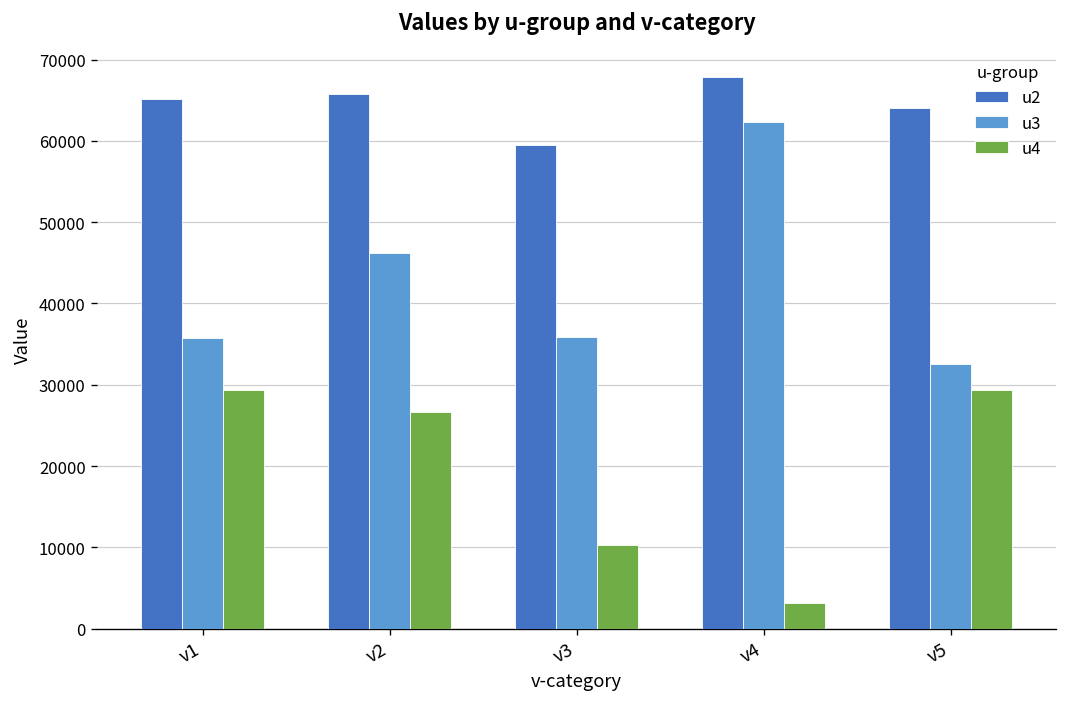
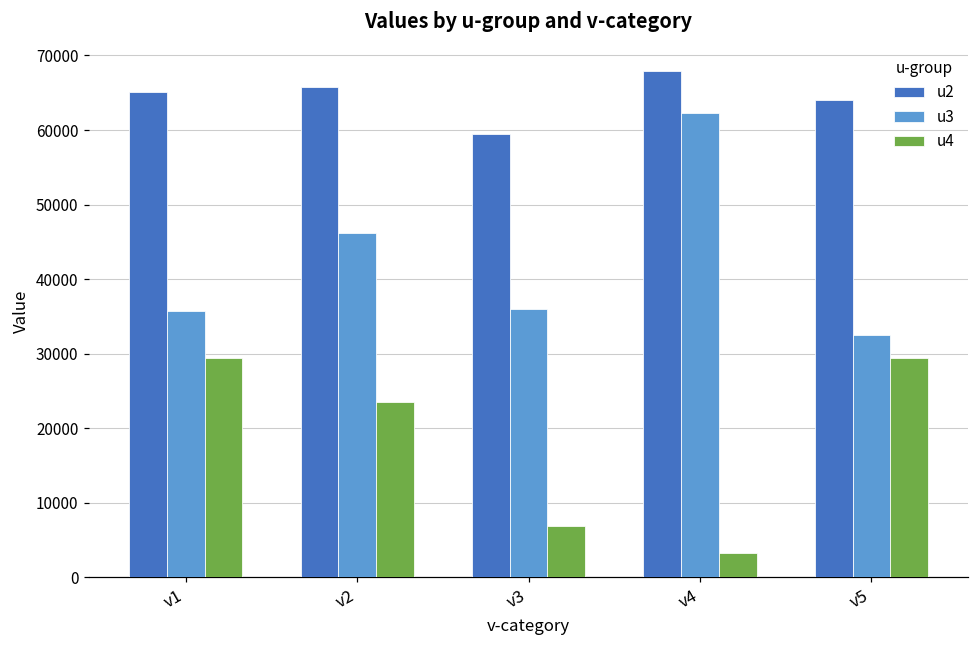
  {
    "u4": {
      "v1": 29000,
-     "v2": 27000,
-     "v3": 10000,
+     "v2": 23000,
+     "v3": 7000,
      "v4": 3000,
      "v5": 29000
    }
  }
